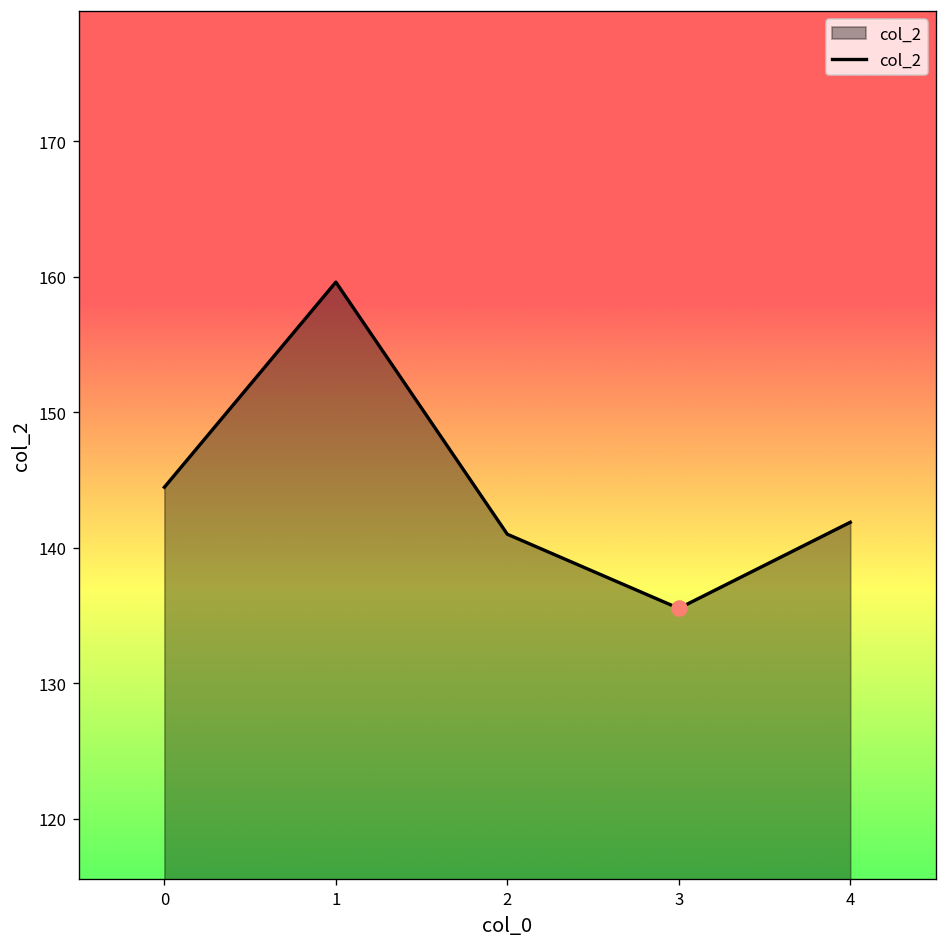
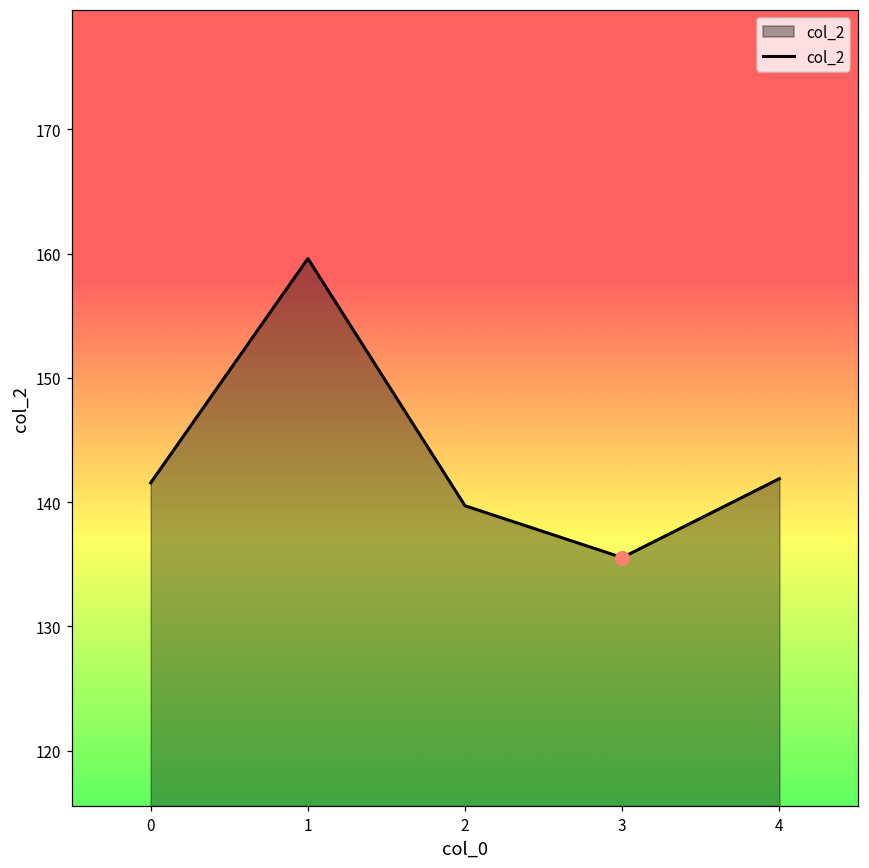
  {
    "col_2": {
-     "0": 144.5,
+     "0": 141.5,
      "1": 159.6,
-     "2": 141.0,
+     "2": 139.7,
      "4": 141.9
    }
  }
